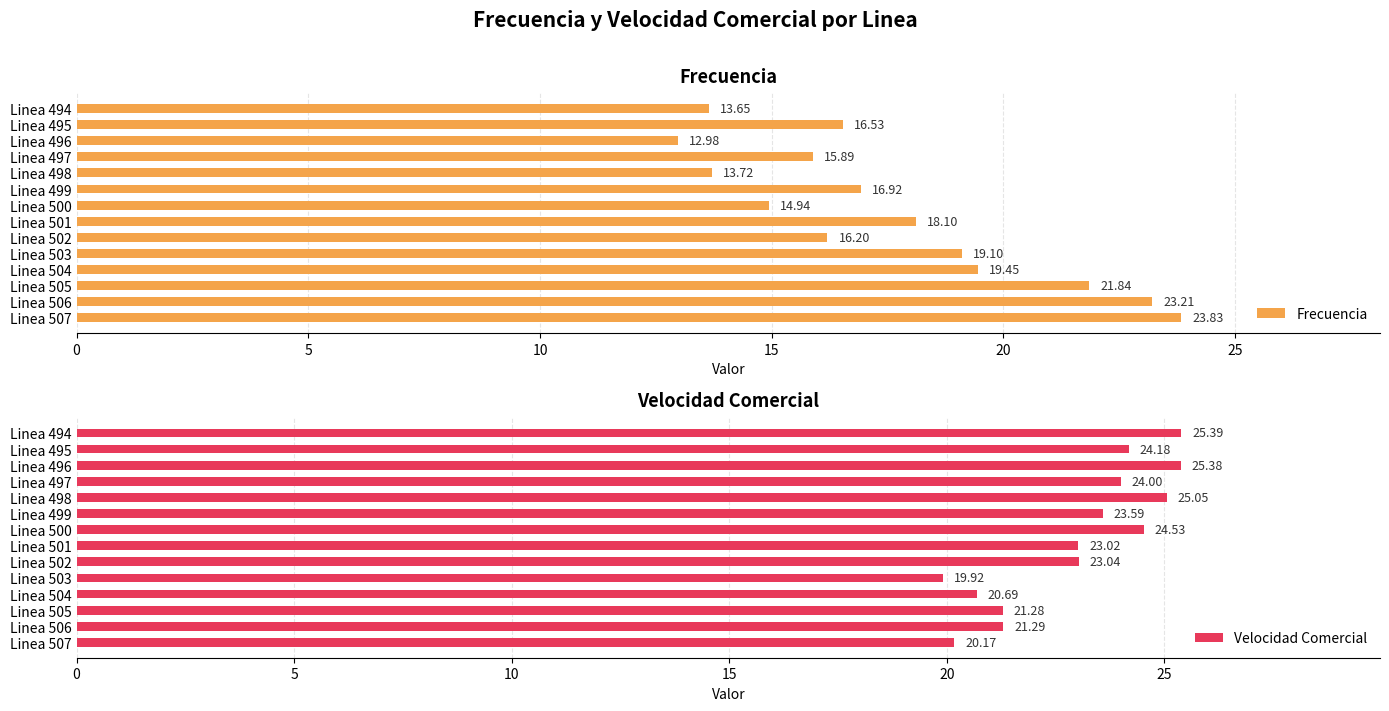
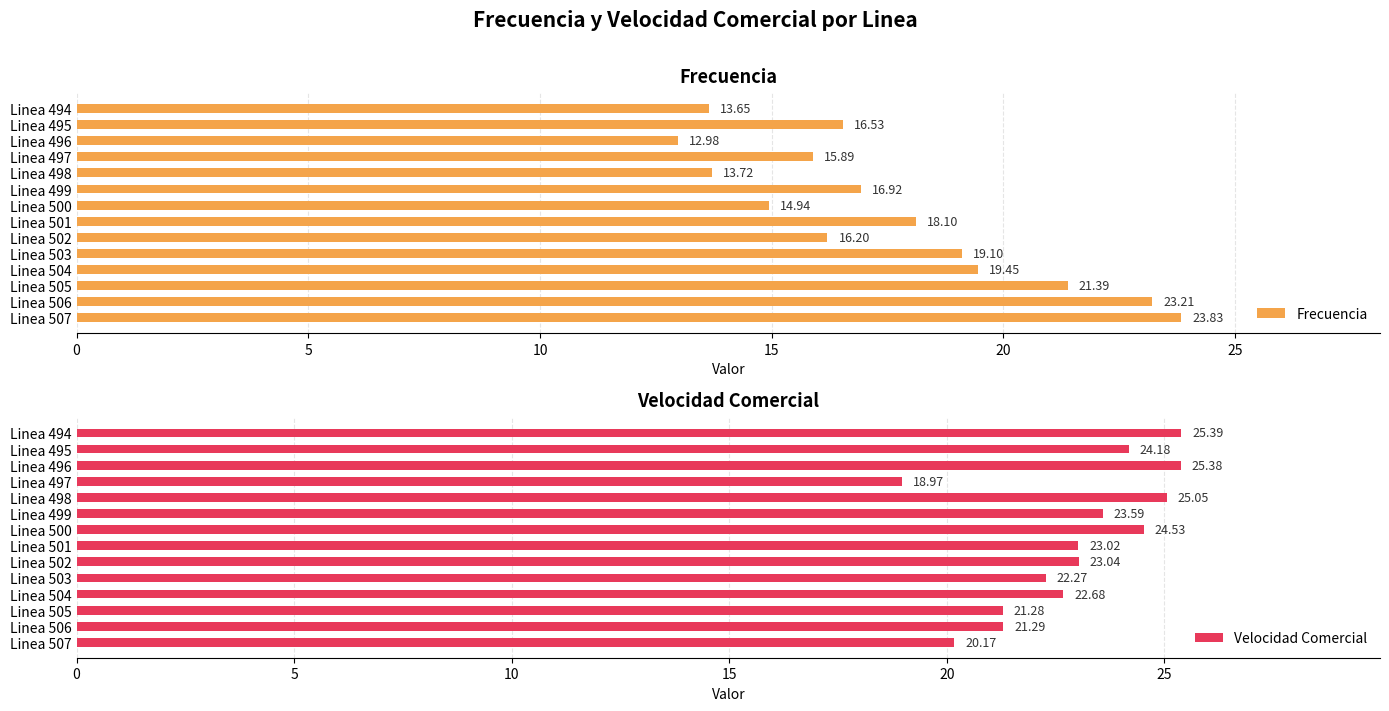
  {
    "Frecuencia": {
      "Linea 494": 13.65,
      "Linea 495": 16.53,
      "Linea 496": 12.98,
      "Linea 497": 15.89,
      "Linea 498": 13.72,
      "Linea 499": 16.92,
      "Linea 500": 14.94,
      "Linea 501": 18.10,
      "Linea 502": 16.20,
      "Linea 503": 19.10,
      "Linea 504": 19.45,
-     "Linea 505": 21.84,
+     "Linea 505": 21.39,
      "Linea 506": 23.21,
      "Linea 507": 23.83
    },
    "Velocidad Comercial": {
      "Linea 494": 25.39,
      "Linea 495": 24.18,
      "Linea 496": 25.38,
-     "Linea 497": 24.00,
+     "Linea 497": 18.97,
      "Linea 498": 25.05,
      "Linea 499": 23.59,
      "Linea 500": 24.53,
      "Linea 501": 23.02,
      "Linea 502": 23.04,
-     "Linea 503": 19.92,
-     "Linea 504": 20.69,
+     "Linea 503": 22.27,
+     "Linea 504": 22.68,
      "Linea 505": 21.28,
      "Linea 506": 21.29,
      "Linea 507": 20.17
    }
  }
